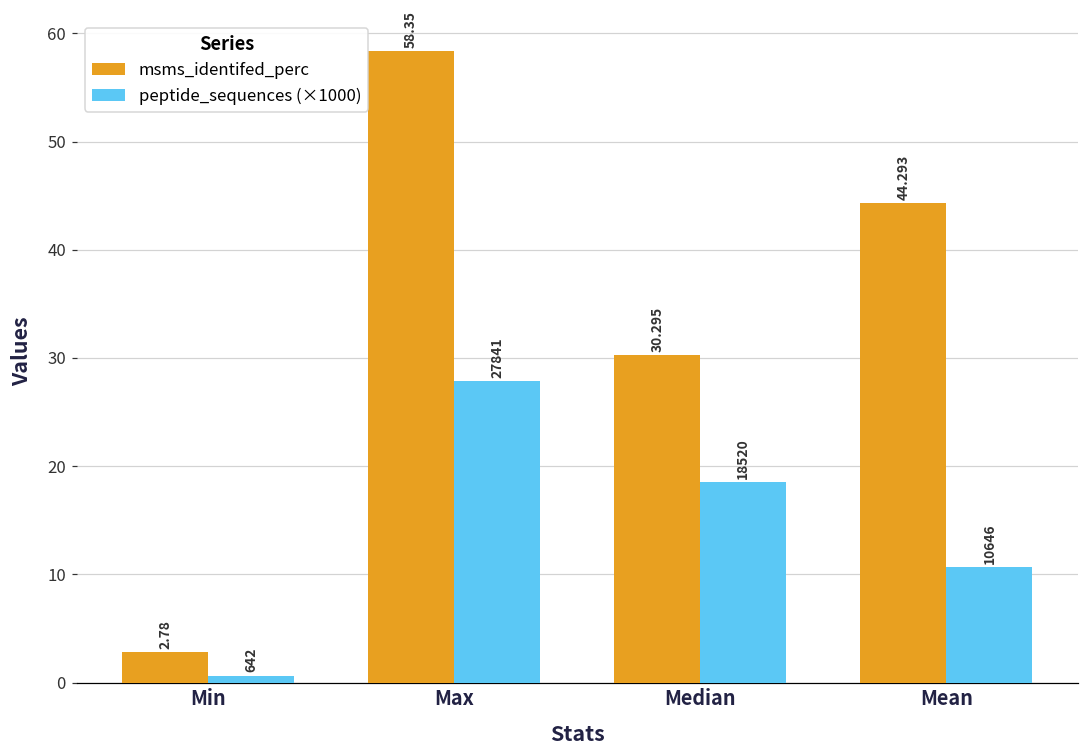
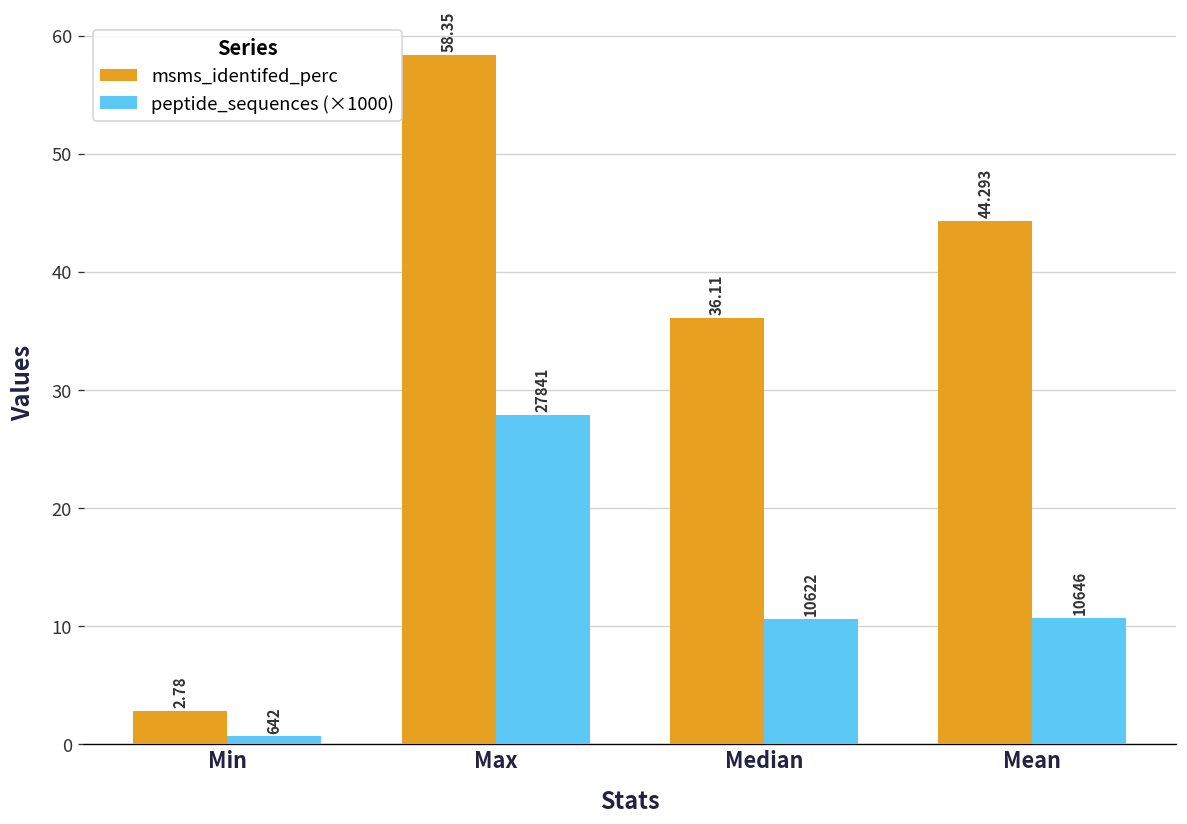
  {
    "msms_identifed_perc": {
      "Min": 2.78,
      "Max": 58.35,
-     "Median": 30.295,
+     "Median": 36.11,
      "Mean": 44.293
    },
    "peptide_sequences (×1000)": {
-     "Median": 18520
+     "Median": 10622
    }
  }
